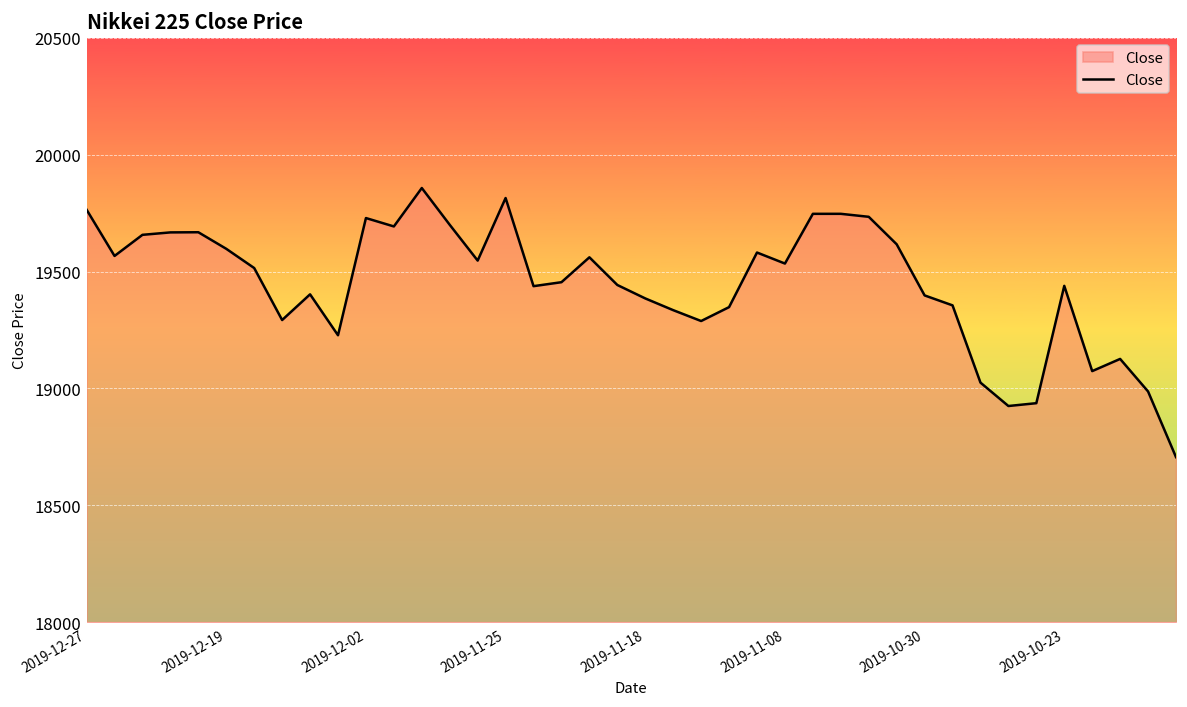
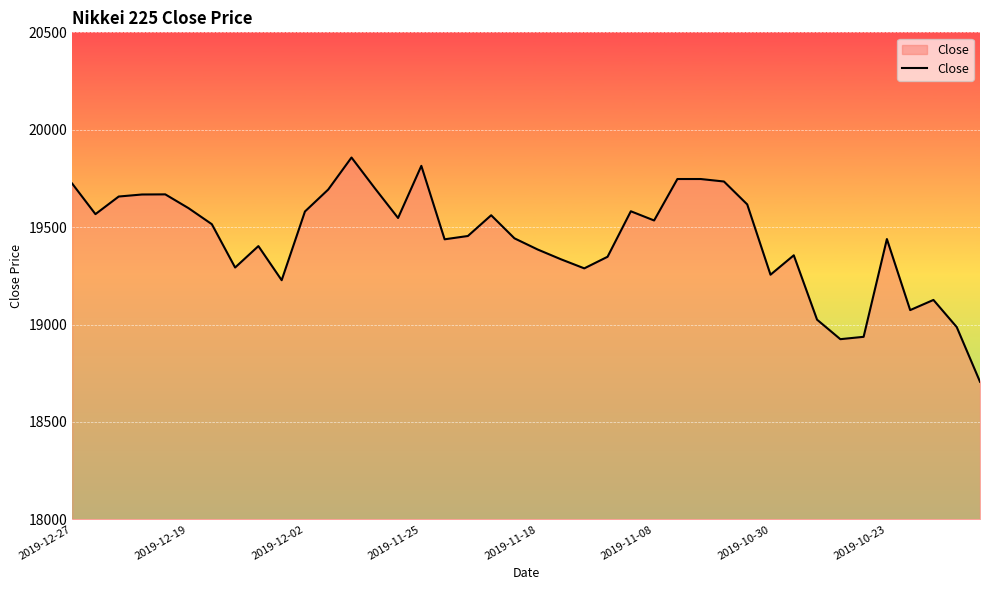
  {
-   "2019-12-27": 19760,
+   "2019-12-27": 19720,
    "2019-12-19": 19600,
-   "2019-12-02": 19730,
+   "2019-12-02": 19580,
    "2019-11-25": 19810,
    "2019-11-18": 19380,
    "2019-11-08": 19530,
-   "2019-10-30": 19400,
+   "2019-10-30": 19260,
    "2019-10-23": 19440
  }
